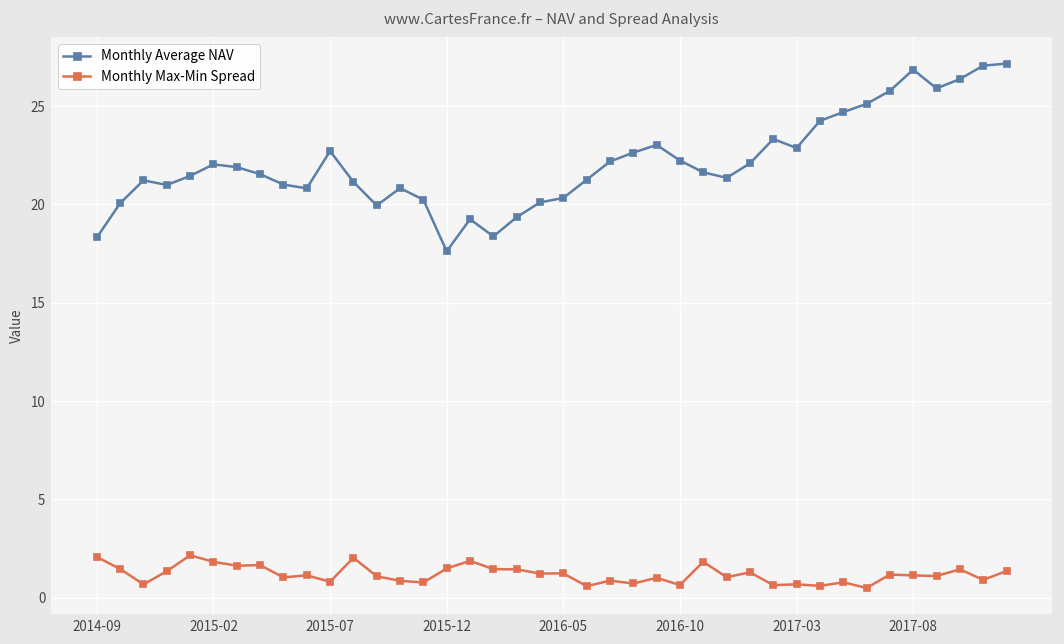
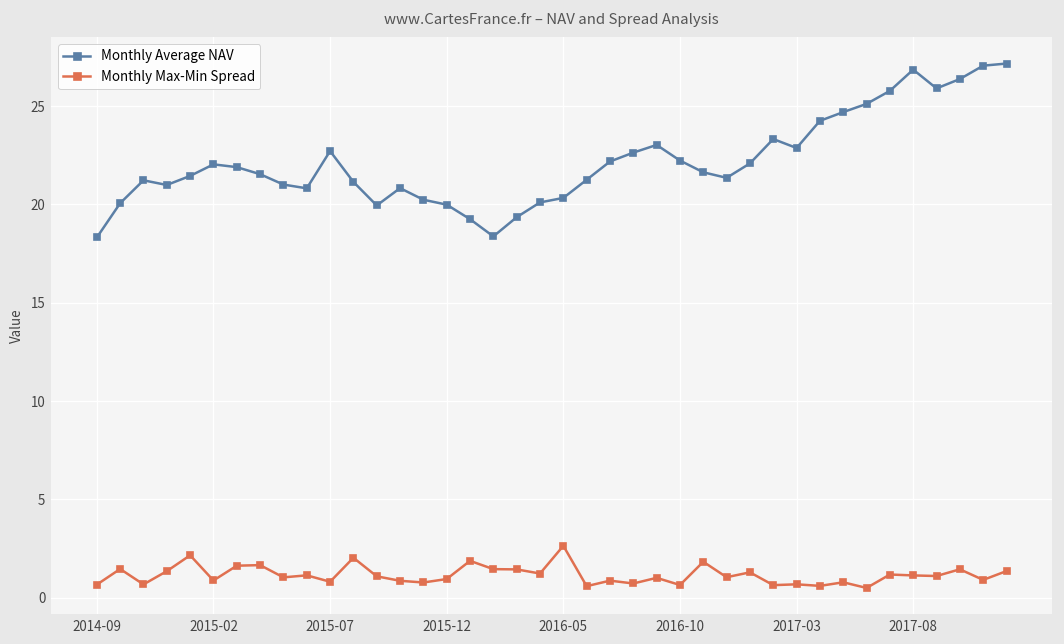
  {
    "Monthly Average NAV": {
      "2014-09": 18.3,
      "2015-02": 22.0,
      "2015-07": 22.7,
-     "2015-12": 17.6,
+     "2015-12": 20.0,
      "2016-05": 20.3,
      "2016-10": 22.2,
      "2017-03": 22.9,
      "2017-08": 26.9
    },
    "Monthly Max-Min Spread": {
-     "2014-09": 2.1,
-     "2015-02": 1.8,
+     "2014-09": 0.7,
+     "2015-02": 0.9,
      "2015-07": 0.8,
-     "2015-12": 1.5,
-     "2016-05": 1.2,
+     "2015-12": 0.9,
+     "2016-05": 2.6,
      "2016-10": 0.6,
      "2017-03": 0.7,
      "2017-08": 1.1
    }
  }
